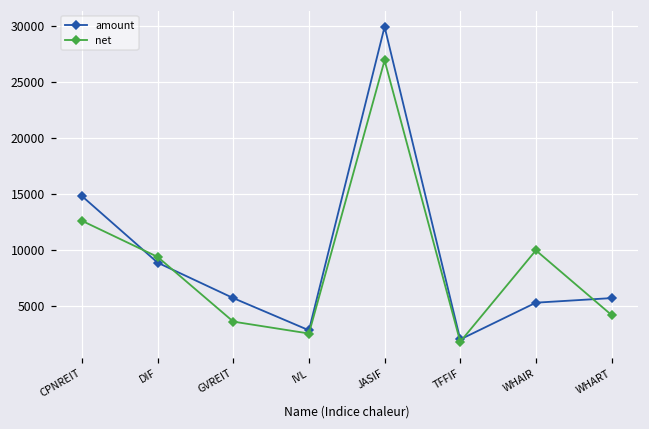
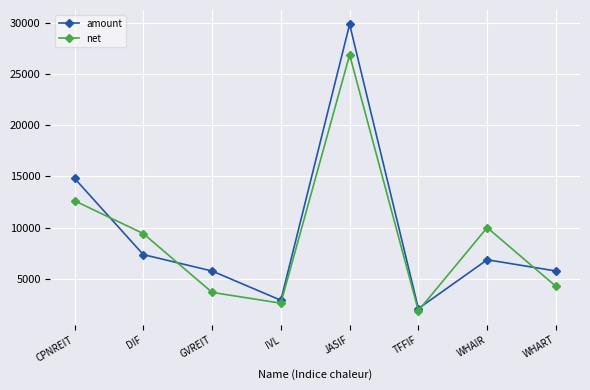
  {
    "amount": {
      "CPNREIT": 14800,
-     "DIF": 8900,
+     "DIF": 7400,
      "GVREIT": 5700,
      "IVL": 2900,
      "JASIF": 29900,
-     "WHAIR": 5300,
+     "WHAIR": 6800,
      "WHART": 5700
    },
    "net": {
      "CPNREIT": 12600,
      "DIF": 9400,
      "GVREIT": 3700,
      "IVL": 2600,
      "JASIF": 26900,
      "WHAIR": 10000,
      "WHART": 4200
    }
  }
